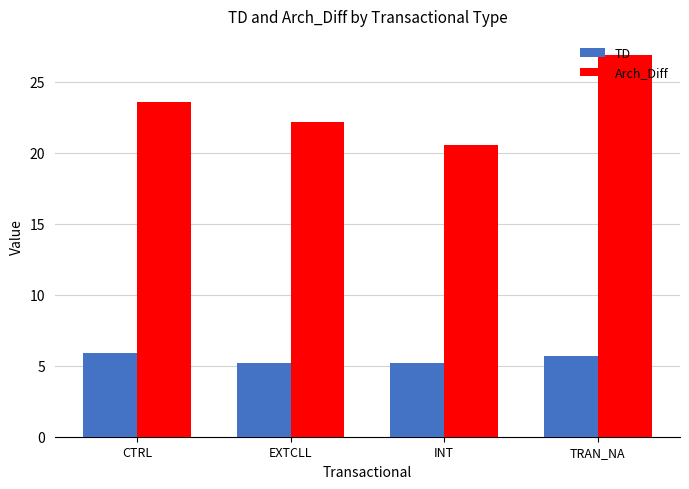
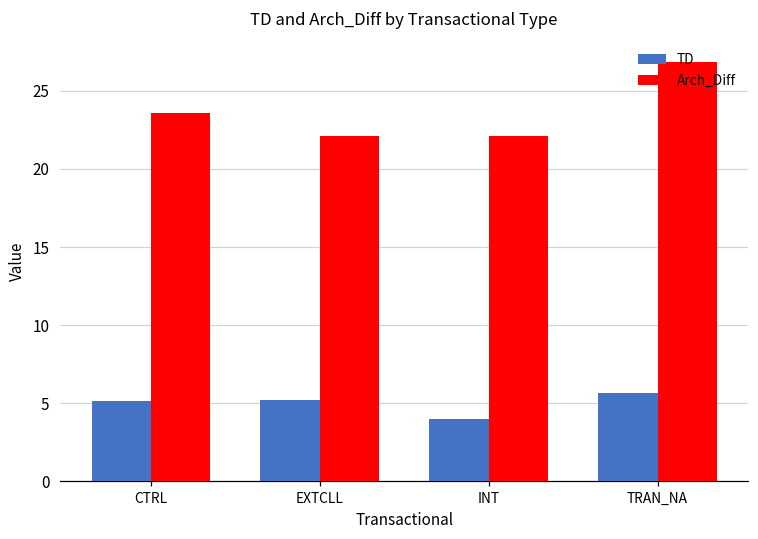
  {
    "TD": {
-     "CTRL": 5.9,
+     "CTRL": 5.2,
      "EXTCLL": 5.2,
-     "INT": 5.2,
+     "INT": 4.0,
      "TRAN_NA": 5.7
    },
    "Arch_Diff": {
      "CTRL": 23.6,
      "EXTCLL": 22.1,
-     "INT": 20.5,
+     "INT": 22.1,
      "TRAN_NA": 26.9
    }
  }
